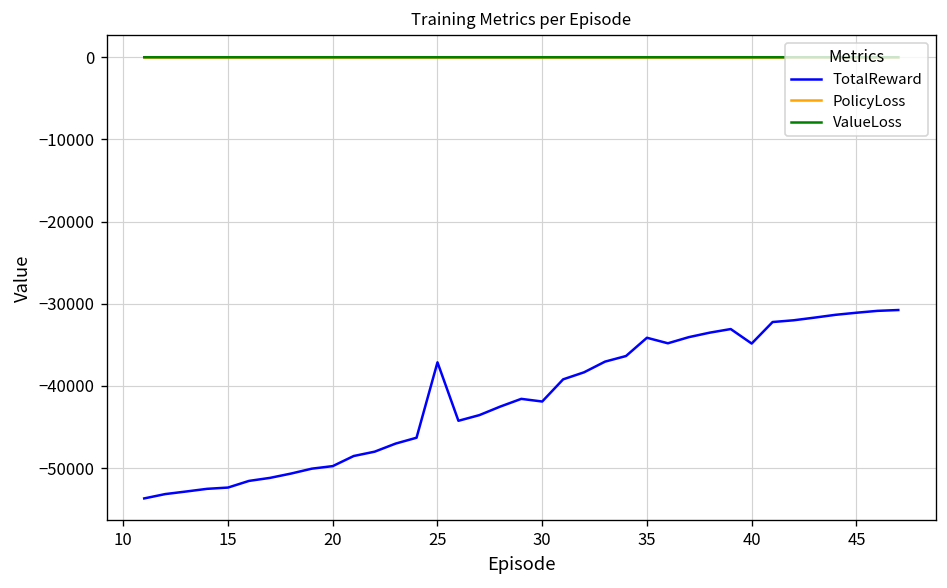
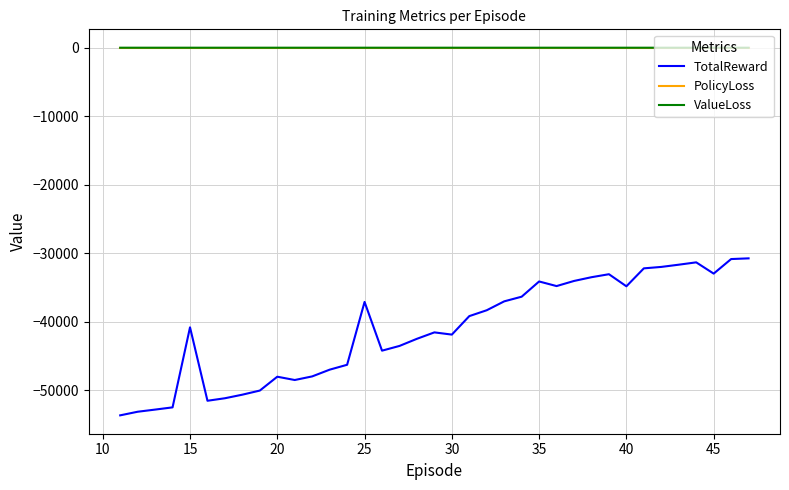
  {
    "TotalReward": {
-     "15": -52000,
-     "20": -50000,
+     "15": -41000,
+     "20": -48000,
      "25": -37000,
      "30": -42000,
      "35": -34000,
      "40": -35000,
-     "45": -31000
+     "45": -33000
    },
    "ValueLoss": {
      "15": 0,
      "20": 0,
      "25": 0,
      "30": 0,
      "35": 0,
      "40": 0
    }
  }
